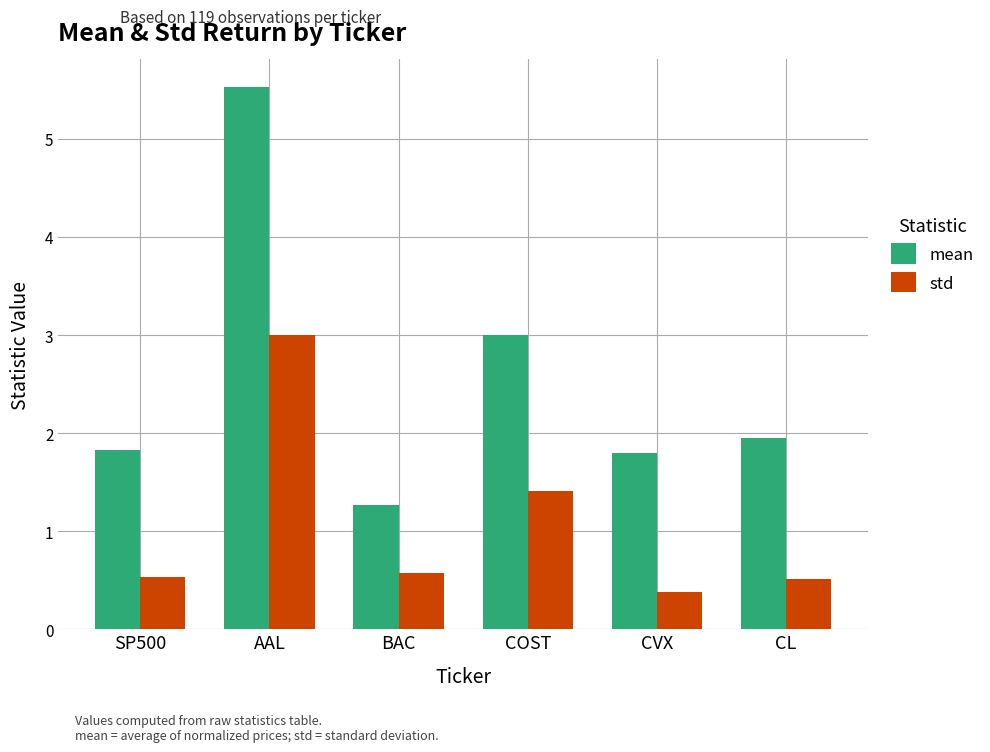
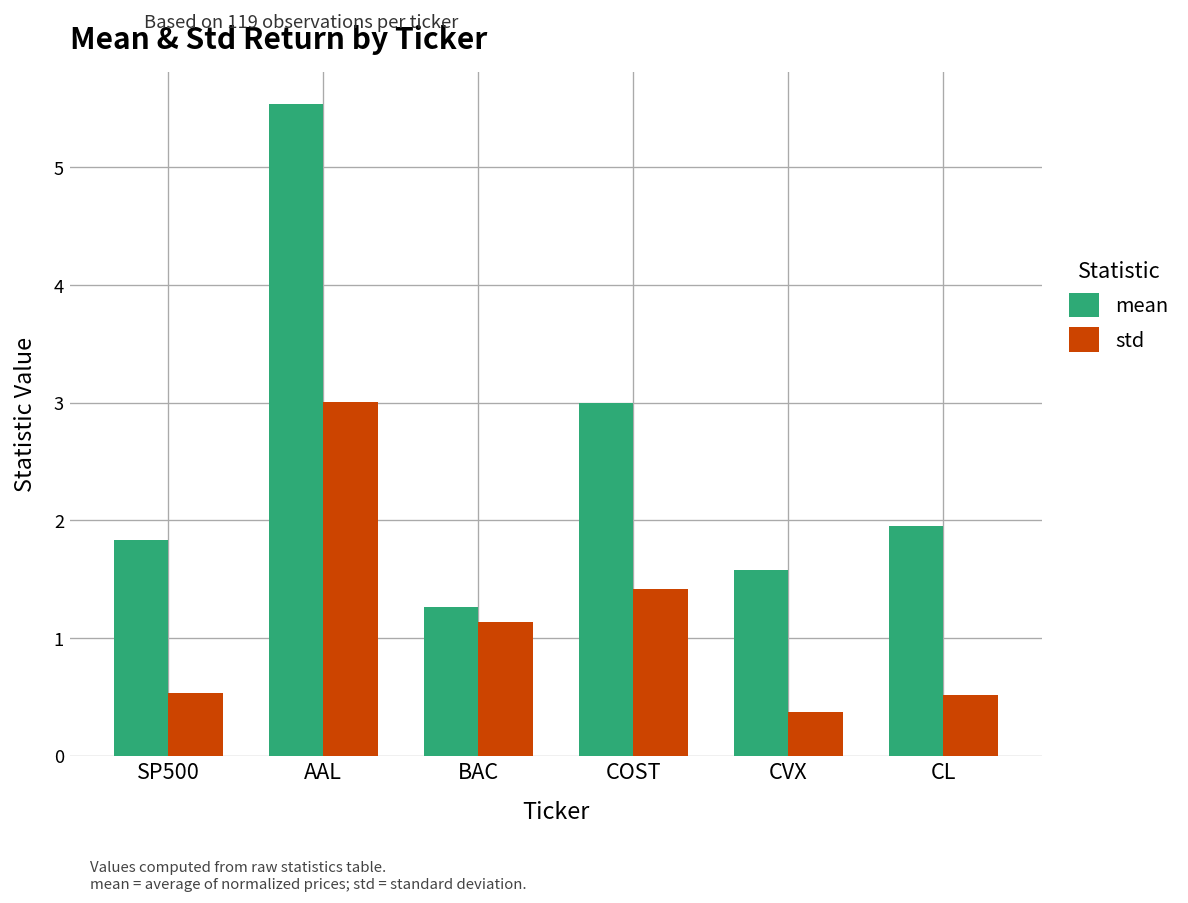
  {
    "mean": {
      "SP500": 1.8,
      "AAL": 5.5,
      "BAC": 1.3,
      "COST": 3.0,
-     "CVX": 1.8,
+     "CVX": 1.6,
      "CL": 2.0
    },
    "std": {
      "SP500": 0.5,
      "AAL": 3.0,
-     "BAC": 0.6,
+     "BAC": 1.1,
      "COST": 1.4,
      "CVX": 0.4,
      "CL": 0.5
    }
  }
